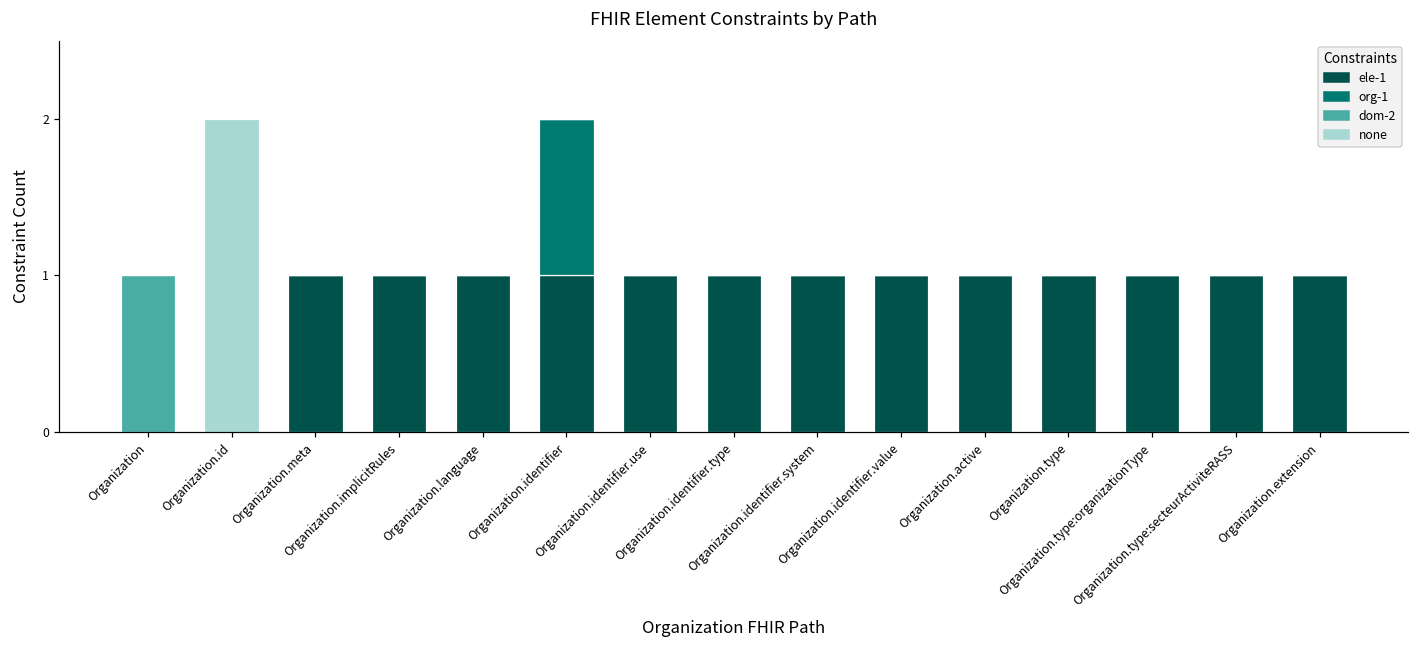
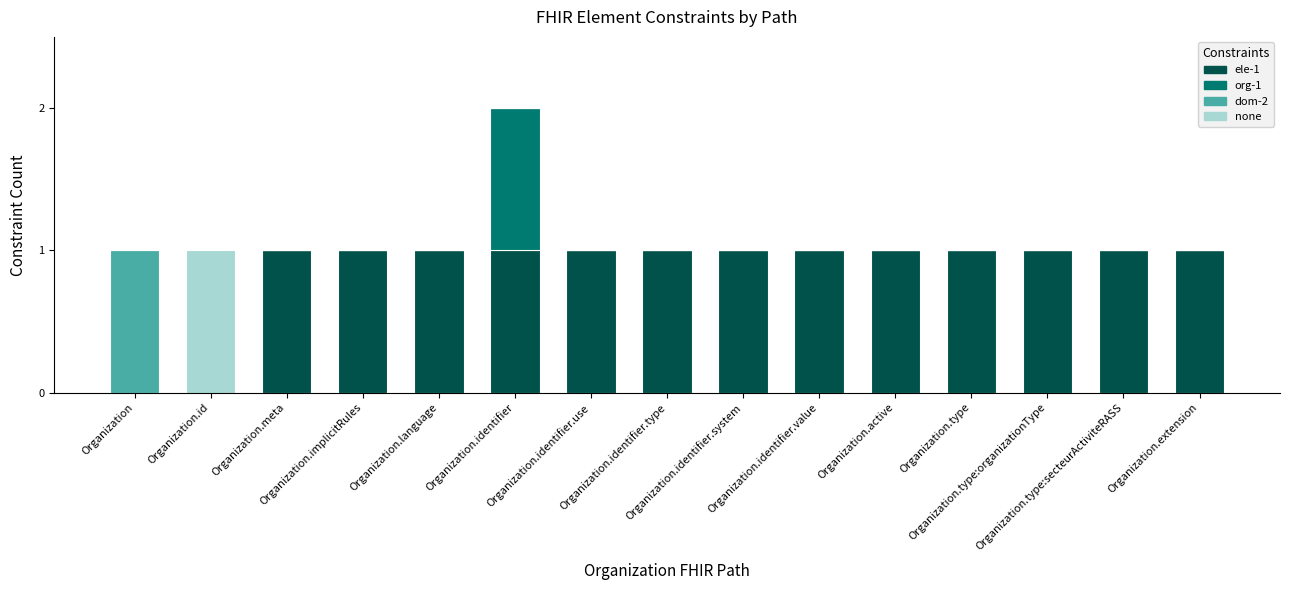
  {
    "none": {
-     "Organization.id": 2
+     "Organization.id": 1
    }
  }
